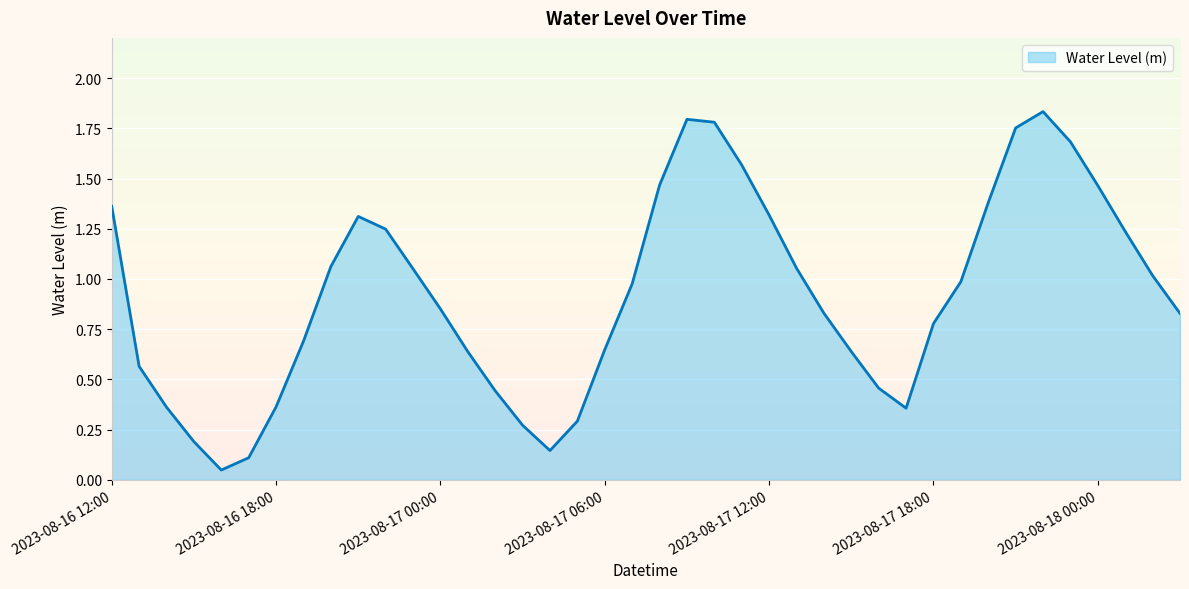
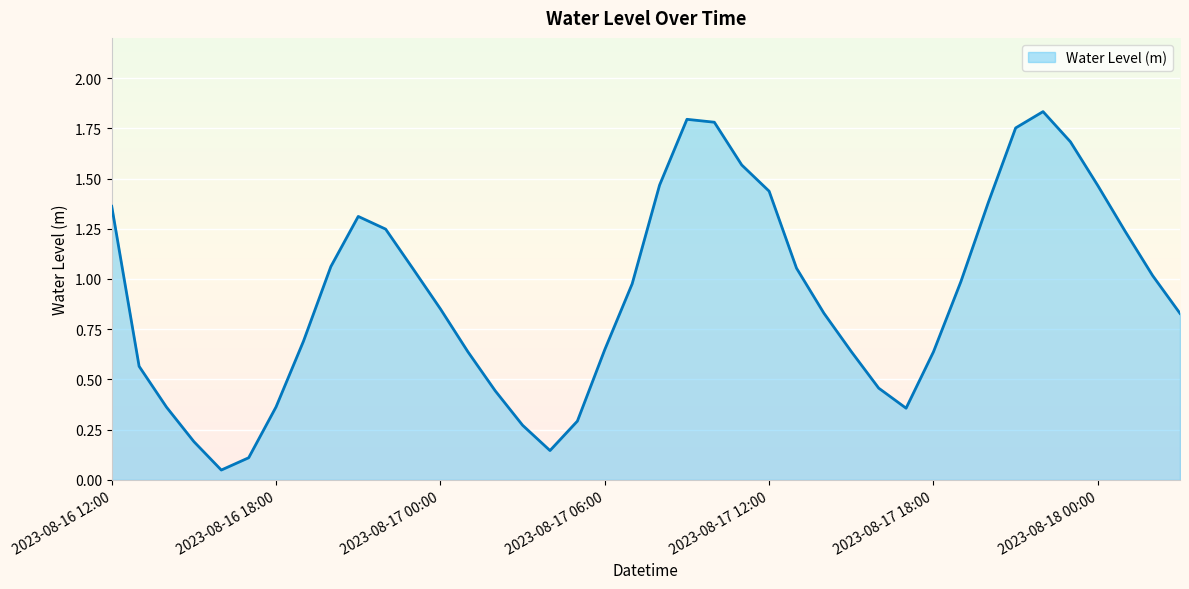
  {
    "2023-08-16 12:00": 1.36,
    "2023-08-16 18:00": 0.36,
    "2023-08-17 00:00": 0.85,
    "2023-08-17 06:00": 0.65,
-   "2023-08-17 12:00": 1.32,
-   "2023-08-17 18:00": 0.78,
+   "2023-08-17 12:00": 1.44,
+   "2023-08-17 18:00": 0.64,
    "2023-08-18 00:00": 1.46
  }
